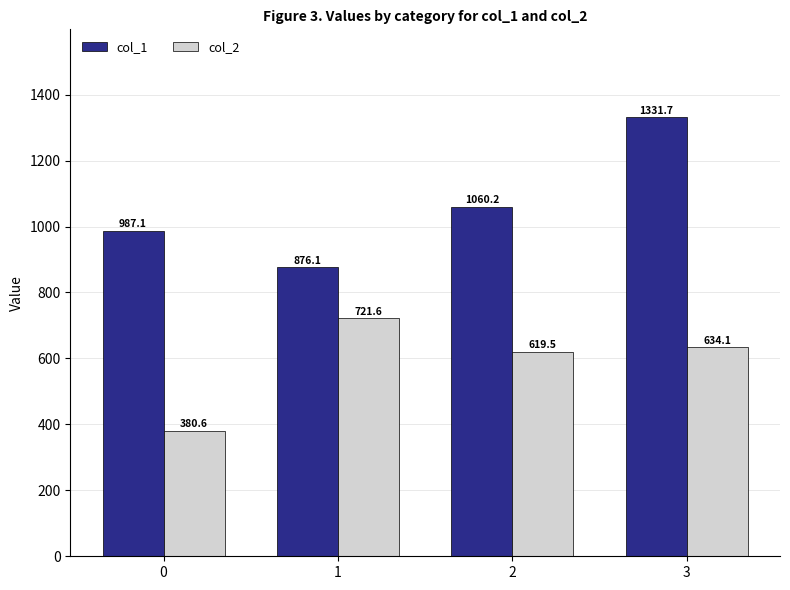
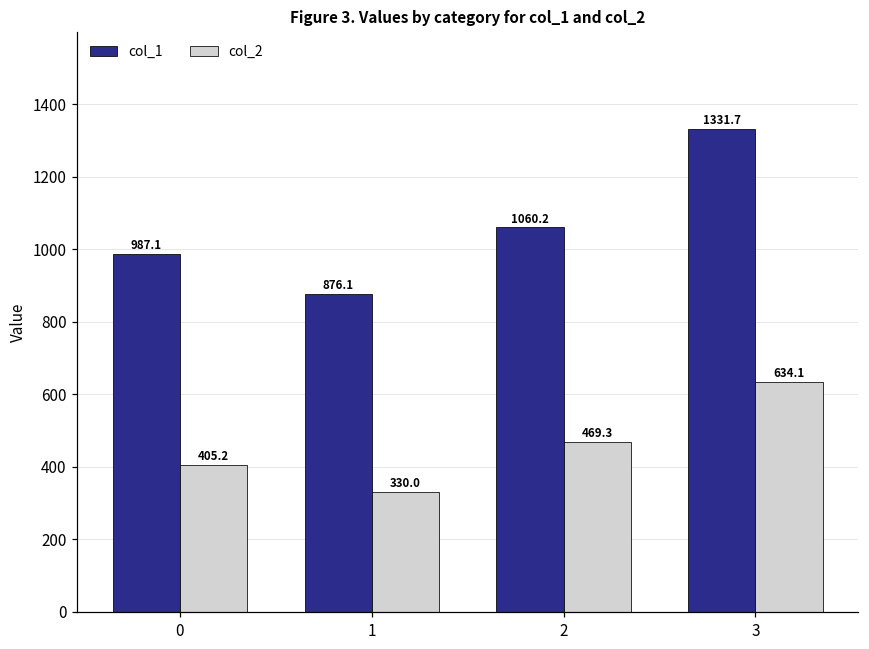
  {
    "col_1": {
      "0": 987.1,
      "1": 876.1,
      "2": 1060.2,
      "3": 1331.7
    },
    "col_2": {
-     "0": 380.6,
-     "1": 721.6,
-     "2": 619.5,
+     "0": 405.2,
+     "1": 330.0,
+     "2": 469.3,
      "3": 634.1
    }
  }
